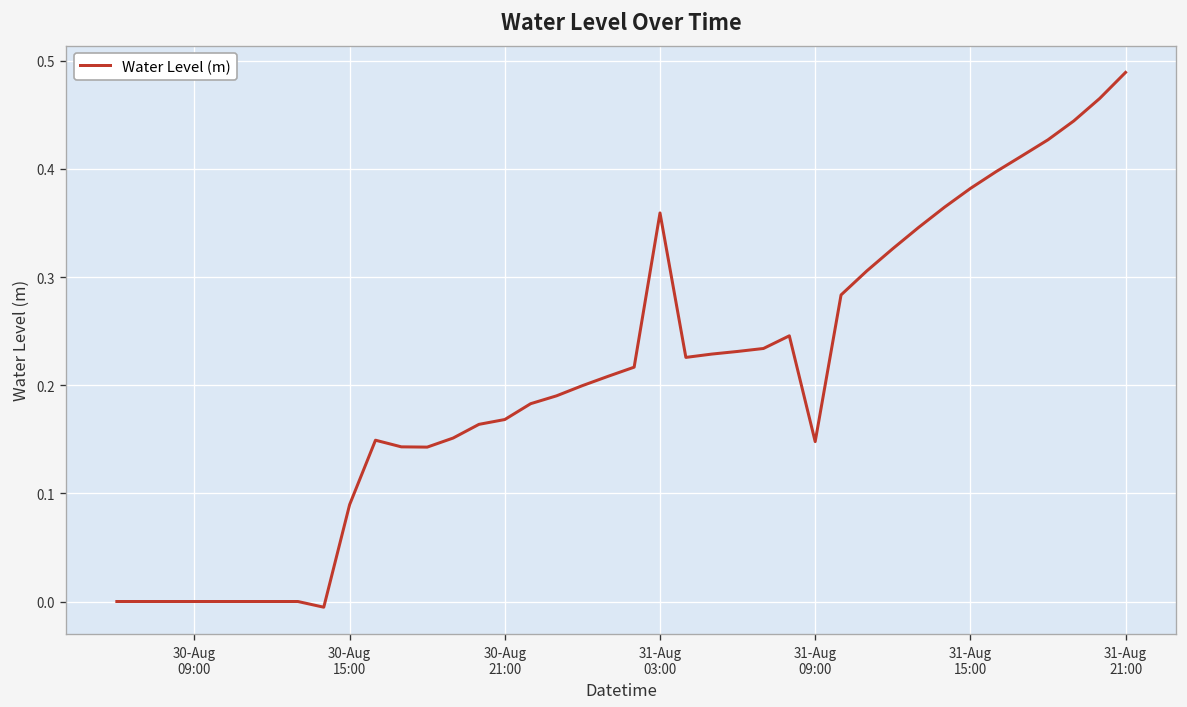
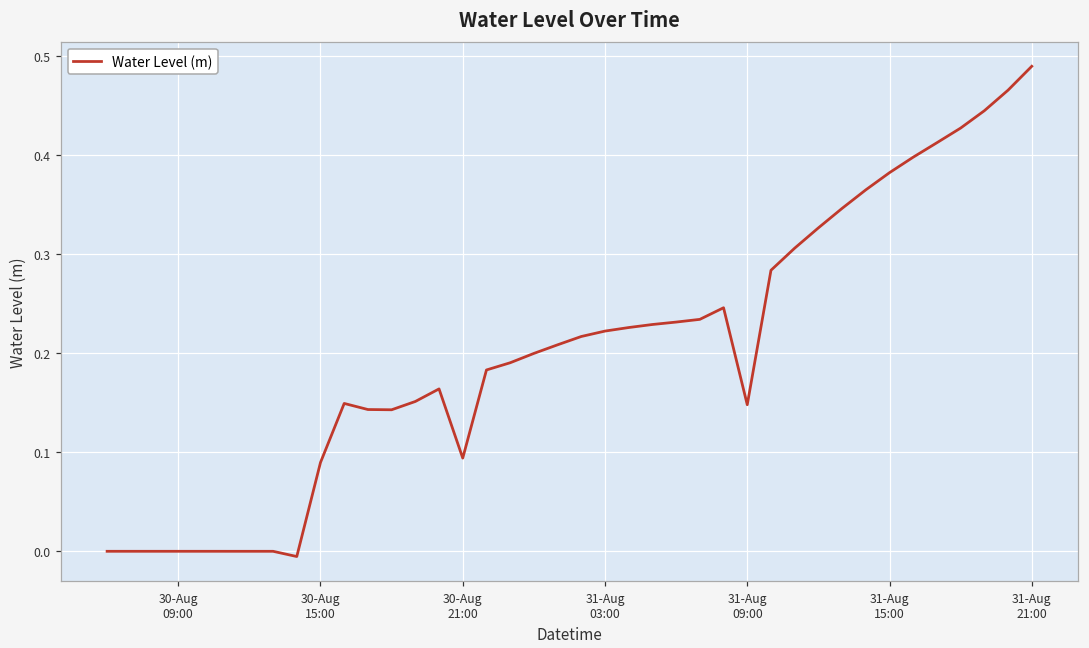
  {
    "30-Aug 09:00": 0.00,
    "30-Aug 15:00": 0.09,
-   "30-Aug 21:00": 0.17,
-   "31-Aug 03:00": 0.36,
+   "30-Aug 21:00": 0.09,
+   "31-Aug 03:00": 0.22,
    "31-Aug 09:00": 0.15,
    "31-Aug 15:00": 0.38,
    "31-Aug 21:00": 0.49
  }
